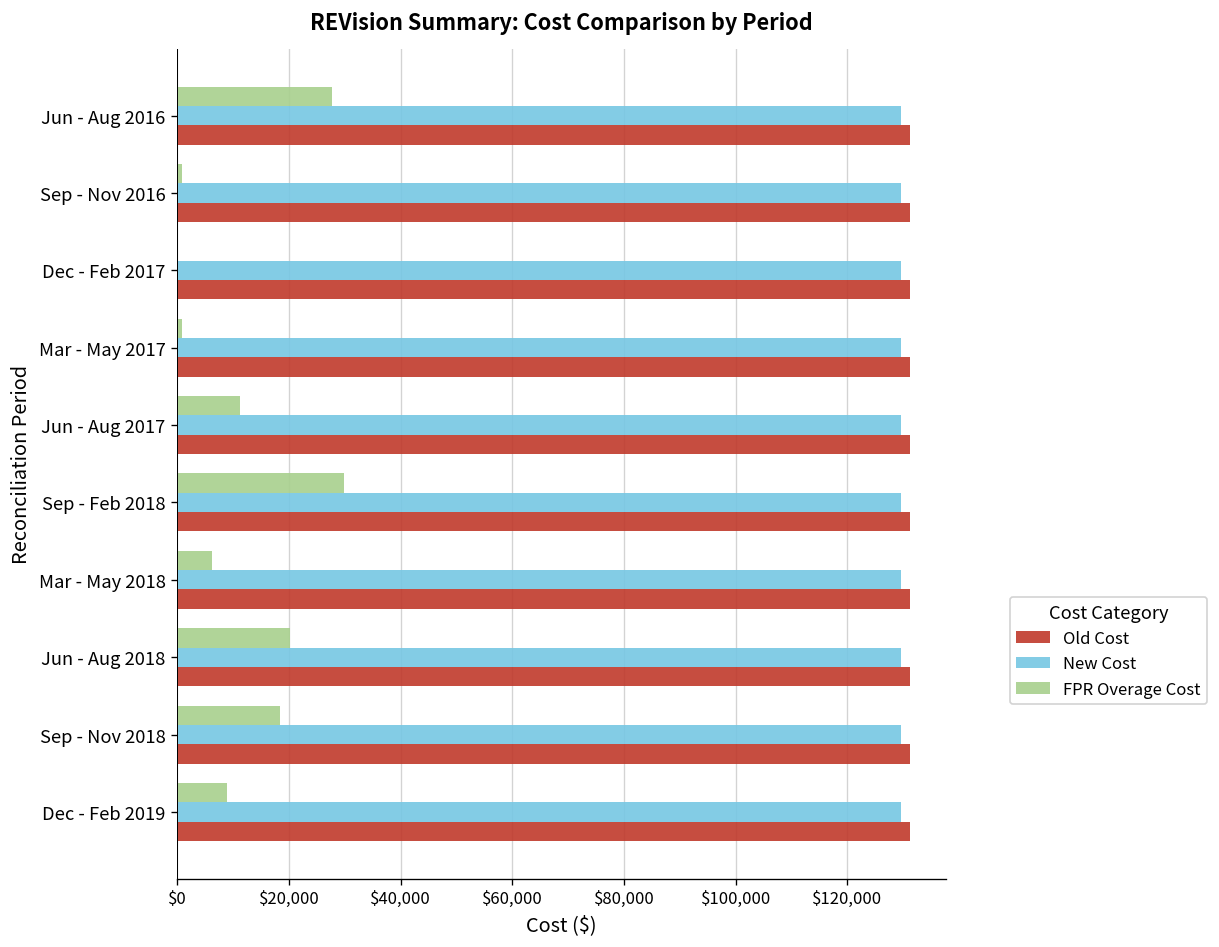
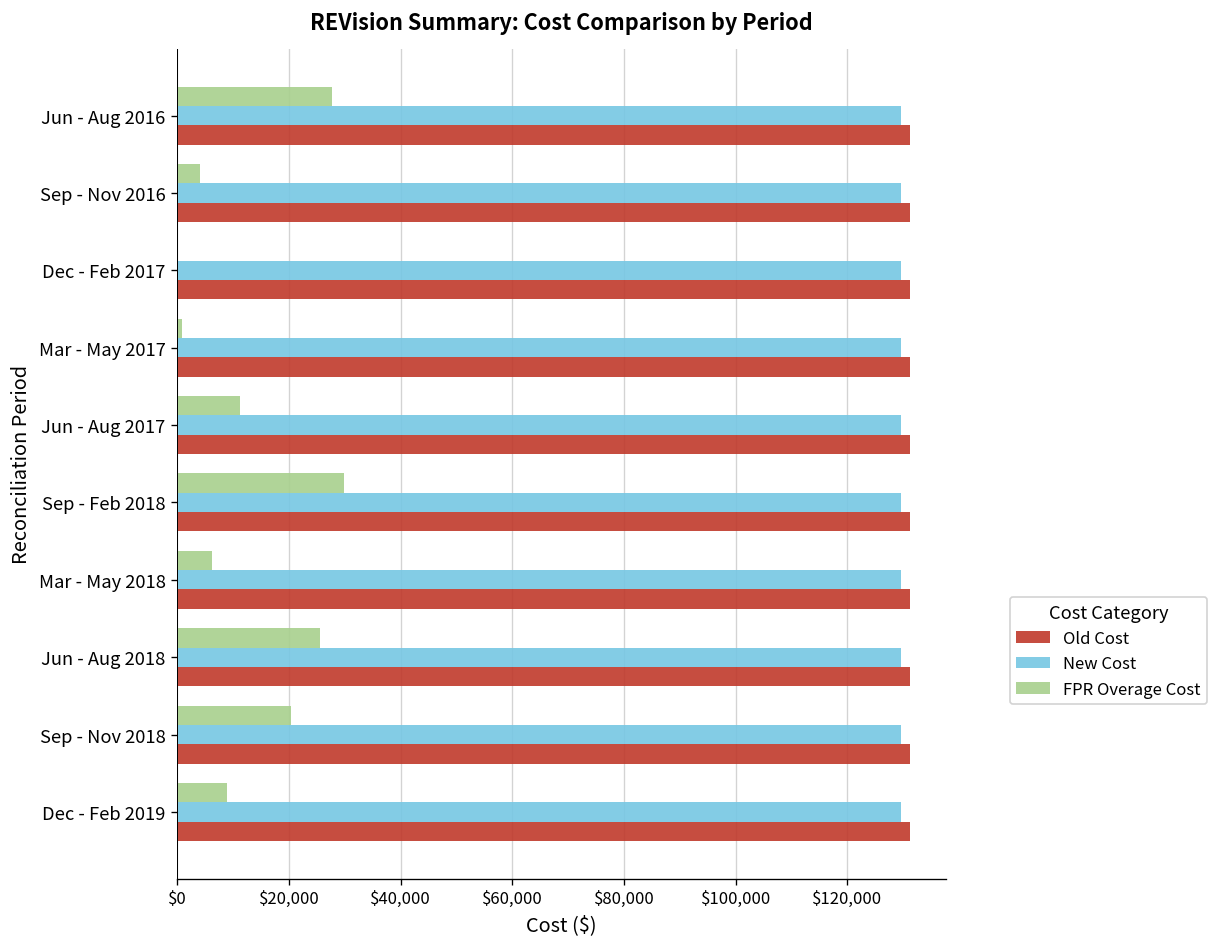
  {
    "Old Cost": {
      "Jun - Aug 2016": "$131,000",
      "Sep - Nov 2016": "$131,000",
      "Dec - Feb 2017": "$131,000",
      "Mar - May 2017": "$131,000",
      "Jun - Aug 2017": "$131,000",
      "Sep - Feb 2018": "$131,000",
      "Mar - May 2018": "$131,000",
      "Jun - Aug 2018": "$131,000",
      "Sep - Nov 2018": "$131,000",
      "Dec - Feb 2019": "$131,000"
    },
    "New Cost": {
      "Jun - Aug 2016": "$130,000",
      "Sep - Nov 2016": "$130,000",
      "Dec - Feb 2017": "$130,000",
      "Mar - May 2017": "$130,000",
      "Jun - Aug 2017": "$130,000",
      "Sep - Feb 2018": "$130,000",
      "Mar - May 2018": "$130,000",
      "Jun - Aug 2018": "$130,000",
      "Sep - Nov 2018": "$130,000",
      "Dec - Feb 2019": "$130,000"
    },
    "FPR Overage Cost": {
      "Jun - Aug 2016": "$28,000",
-     "Sep - Nov 2016": "$1,000",
+     "Sep - Nov 2016": "$4,000",
      "Dec - Feb 2017": "$0",
      "Mar - May 2017": "$1,000",
      "Jun - Aug 2017": "$11,000",
      "Sep - Feb 2018": "$30,000",
      "Mar - May 2018": "$6,000",
-     "Jun - Aug 2018": "$20,000",
-     "Sep - Nov 2018": "$18,000",
+     "Jun - Aug 2018": "$25,000",
+     "Sep - Nov 2018": "$20,000",
      "Dec - Feb 2019": "$9,000"
    }
  }
